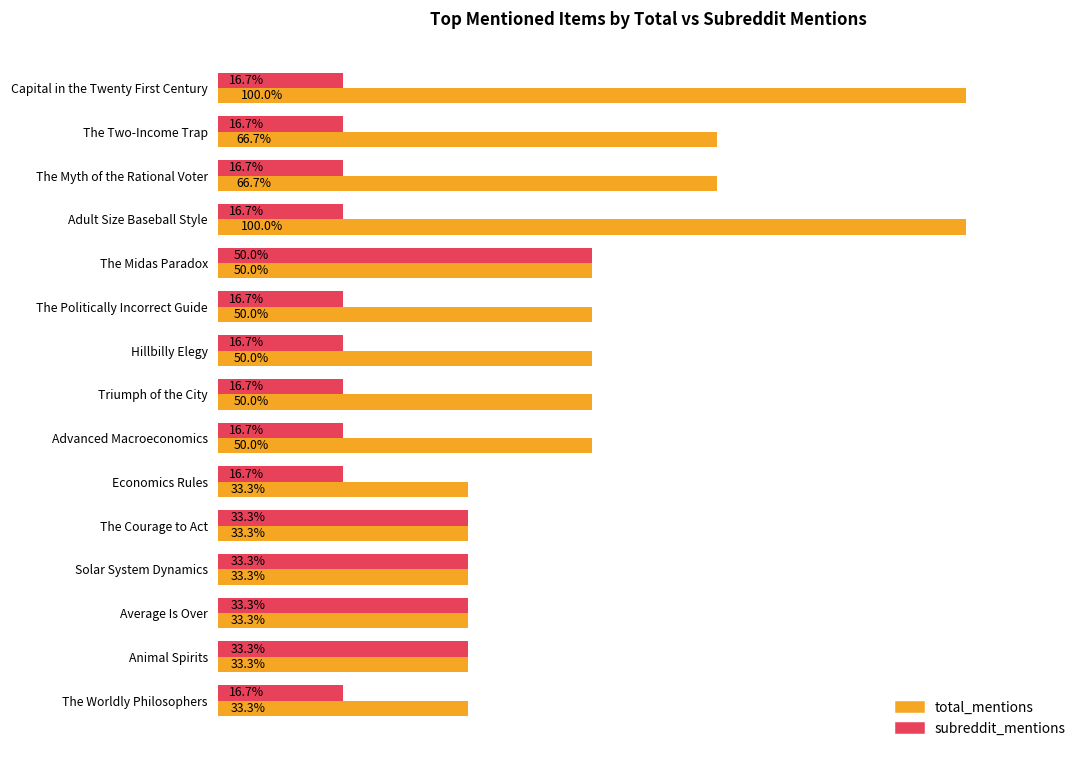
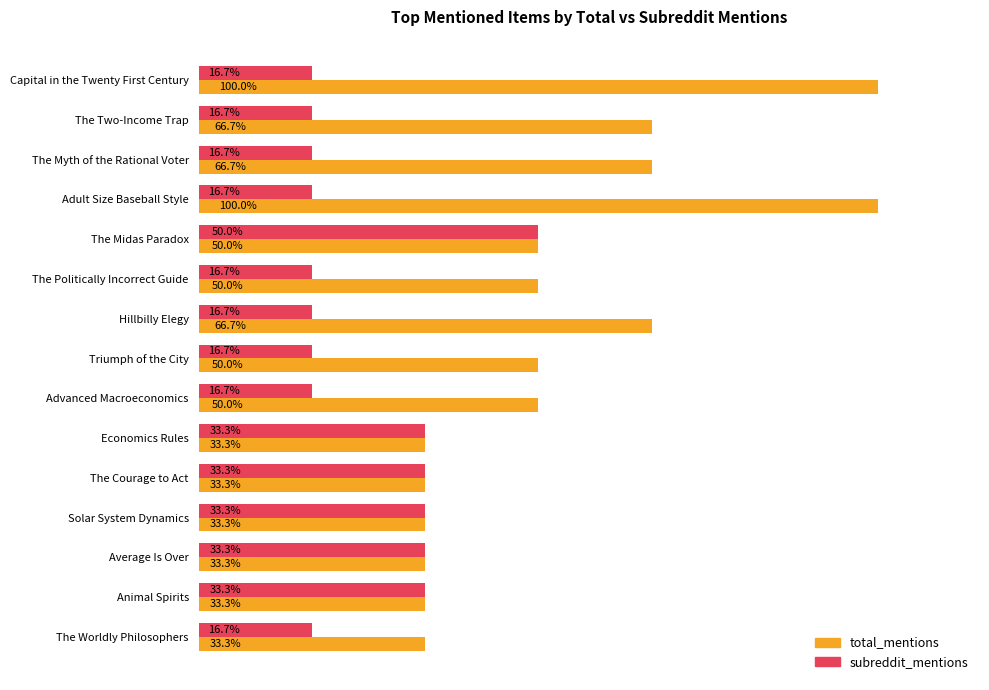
  {
    "total_mentions": {
      "Capital in the Twenty First Century": "100.0%",
      "The Two-Income Trap": "66.7%",
      "The Myth of the Rational Voter": "66.7%",
      "Adult Size Baseball Style": "100.0%",
      "The Midas Paradox": "50.0%",
      "The Politically Incorrect Guide": "50.0%",
-     "Hillbilly Elegy": "50.0%",
+     "Hillbilly Elegy": "66.7%",
      "Triumph of the City": "50.0%",
      "Advanced Macroeconomics": "50.0%",
      "Economics Rules": "33.3%",
      "The Courage to Act": "33.3%",
      "Solar System Dynamics": "33.3%",
      "Average Is Over": "33.3%",
      "Animal Spirits": "33.3%",
      "The Worldly Philosophers": "33.3%"
    },
    "subreddit_mentions": {
      "Capital in the Twenty First Century": "16.7%",
      "The Two-Income Trap": "16.7%",
      "The Myth of the Rational Voter": "16.7%",
      "Adult Size Baseball Style": "16.7%",
      "The Midas Paradox": "50.0%",
      "The Politically Incorrect Guide": "16.7%",
      "Hillbilly Elegy": "16.7%",
      "Triumph of the City": "16.7%",
      "Advanced Macroeconomics": "16.7%",
-     "Economics Rules": "16.7%",
+     "Economics Rules": "33.3%",
      "The Courage to Act": "33.3%",
      "Solar System Dynamics": "33.3%",
      "Average Is Over": "33.3%",
      "Animal Spirits": "33.3%",
      "The Worldly Philosophers": "16.7%"
    }
  }
